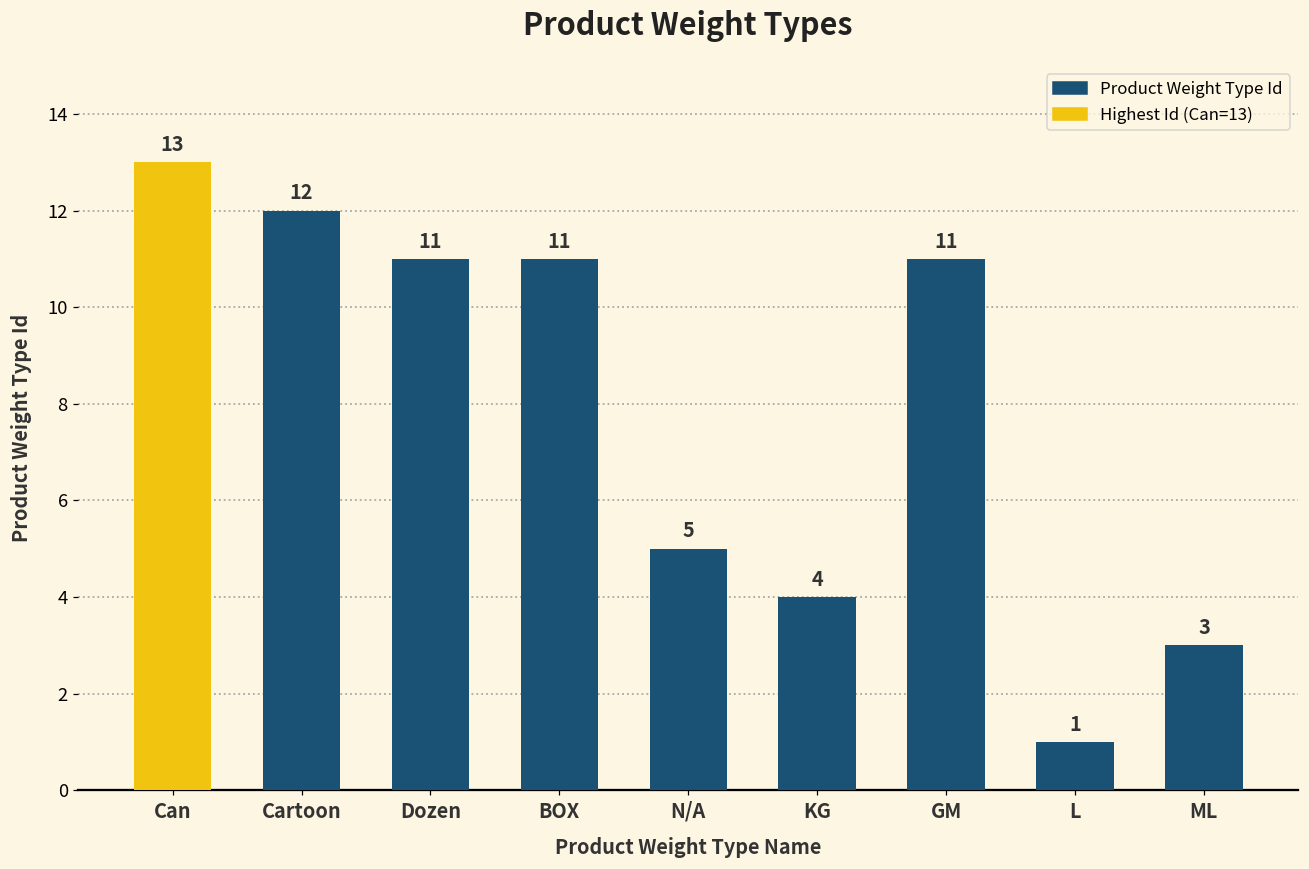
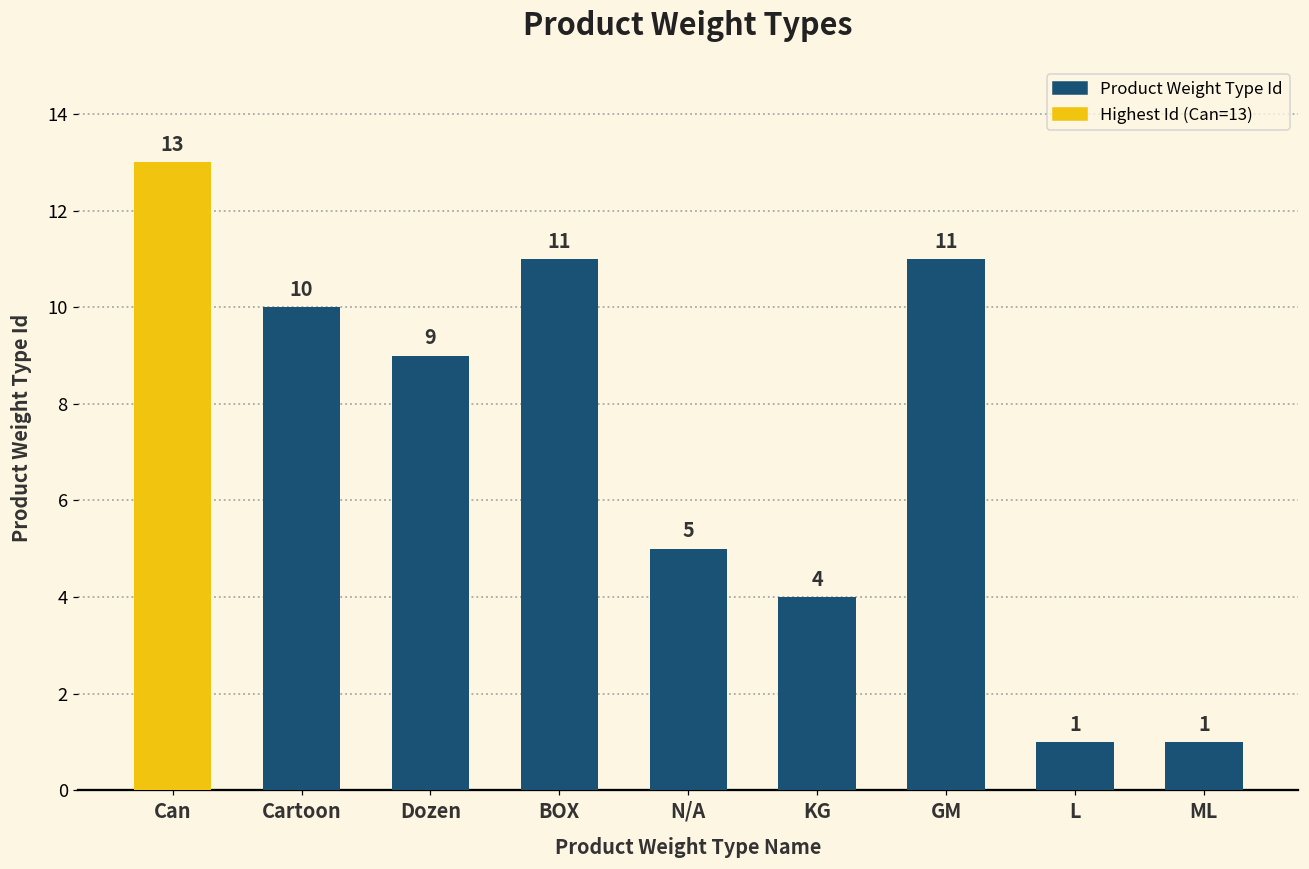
  {
    "Can": 13,
-   "Cartoon": 12,
-   "Dozen": 11,
+   "Cartoon": 10,
+   "Dozen": 9,
    "BOX": 11,
    "N/A": 5,
    "KG": 4,
    "GM": 11,
    "L": 1,
-   "ML": 3
+   "ML": 1
  }
